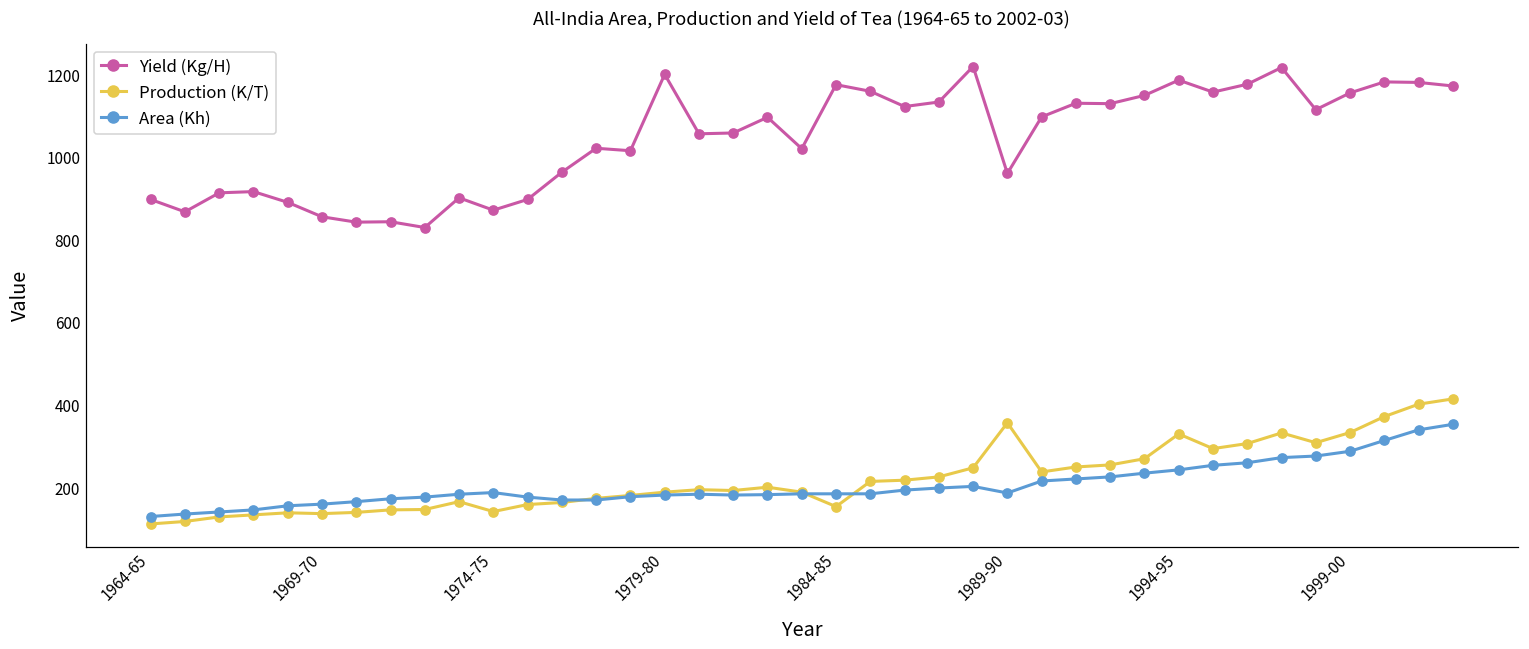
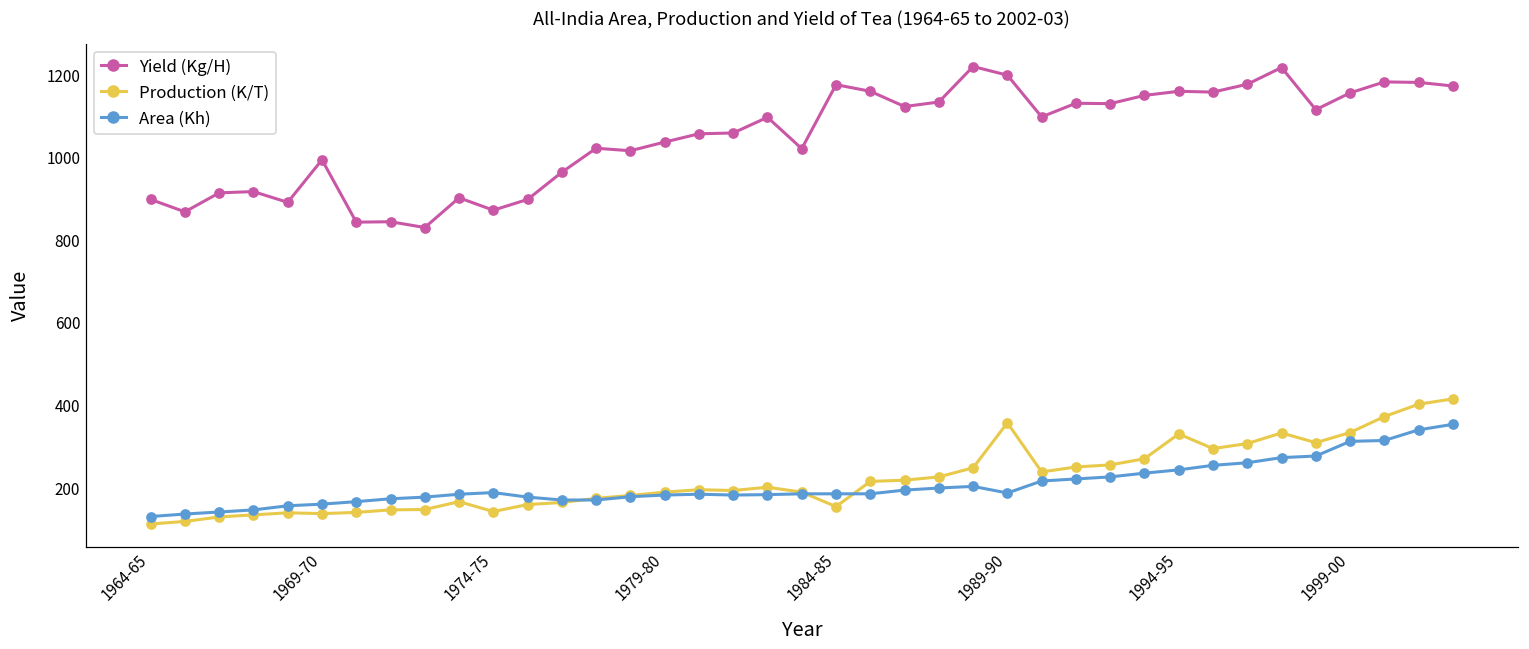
  {
    "Yield (Kg/H)": {
      "1964-65": 900,
-     "1969-70": 860,
+     "1969-70": 1000,
      "1974-75": 870,
-     "1979-80": 1200,
+     "1979-80": 1040,
      "1984-85": 1180,
-     "1989-90": 960,
-     "1994-95": 1190,
+     "1989-90": 1200,
+     "1994-95": 1160,
      "1999-00": 1160
    },
    "Production (K/T)": {
      "1964-65": 110,
      "1969-70": 140,
      "1974-75": 140,
      "1979-80": 190,
      "1984-85": 160,
      "1989-90": 360,
      "1994-95": 330,
      "1999-00": 330
    },
    "Area (Kh)": {
      "1964-65": 130,
      "1969-70": 160,
      "1974-75": 190,
      "1979-80": 180,
      "1984-85": 190,
      "1989-90": 190,
      "1994-95": 240,
-     "1999-00": 290
+     "1999-00": 310
    }
  }
